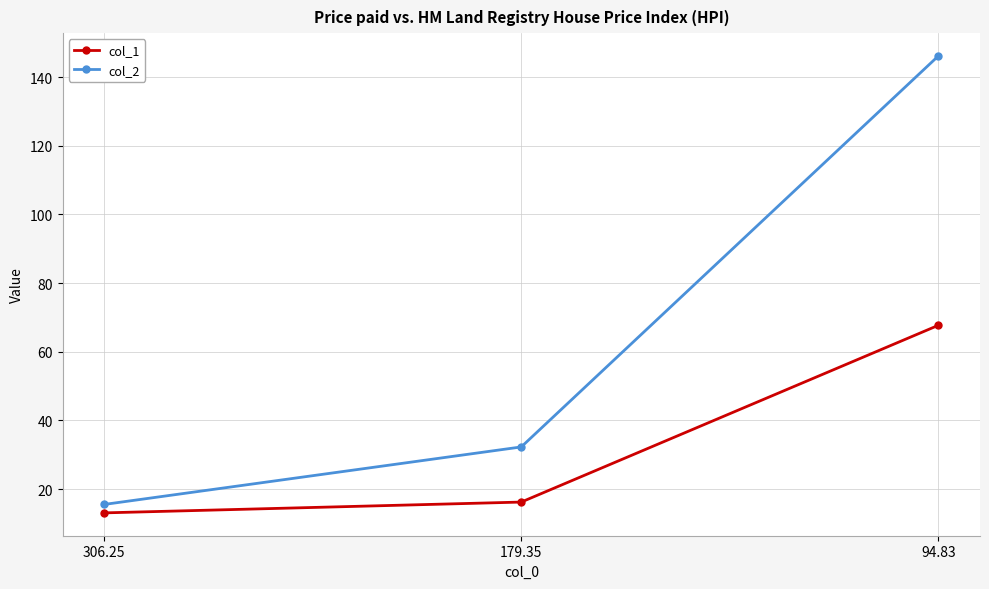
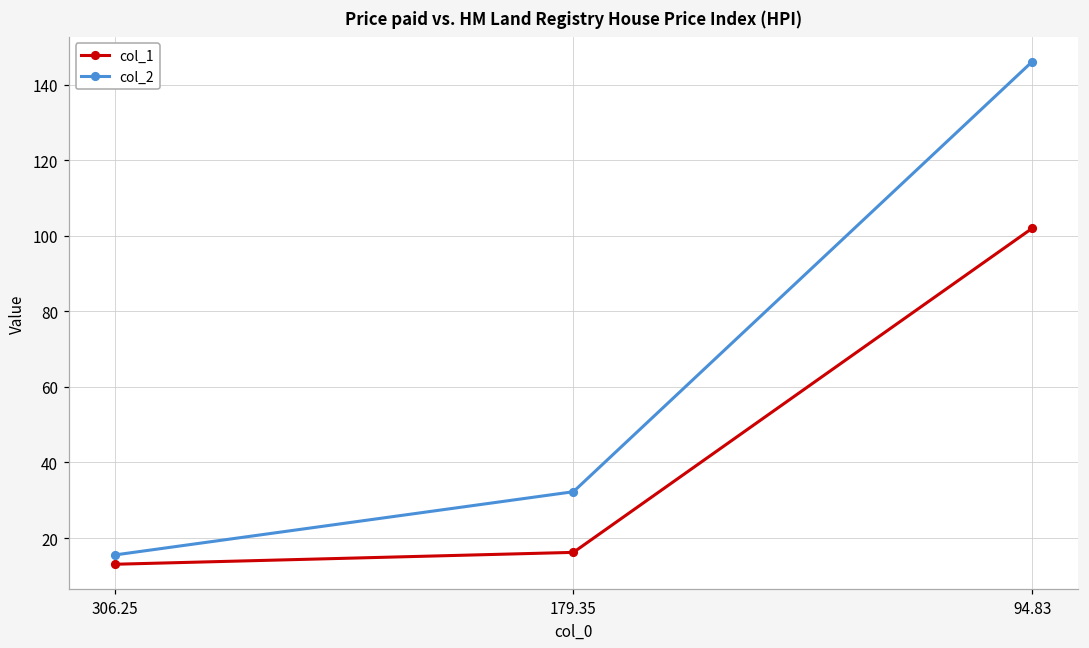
  {
    "col_1": {
      "306.25": 13,
      "179.35": 16,
-     "94.83": 68
+     "94.83": 102
    },
    "col_2": {
      "306.25": 16,
      "179.35": 32,
      "94.83": 146
    }
  }
